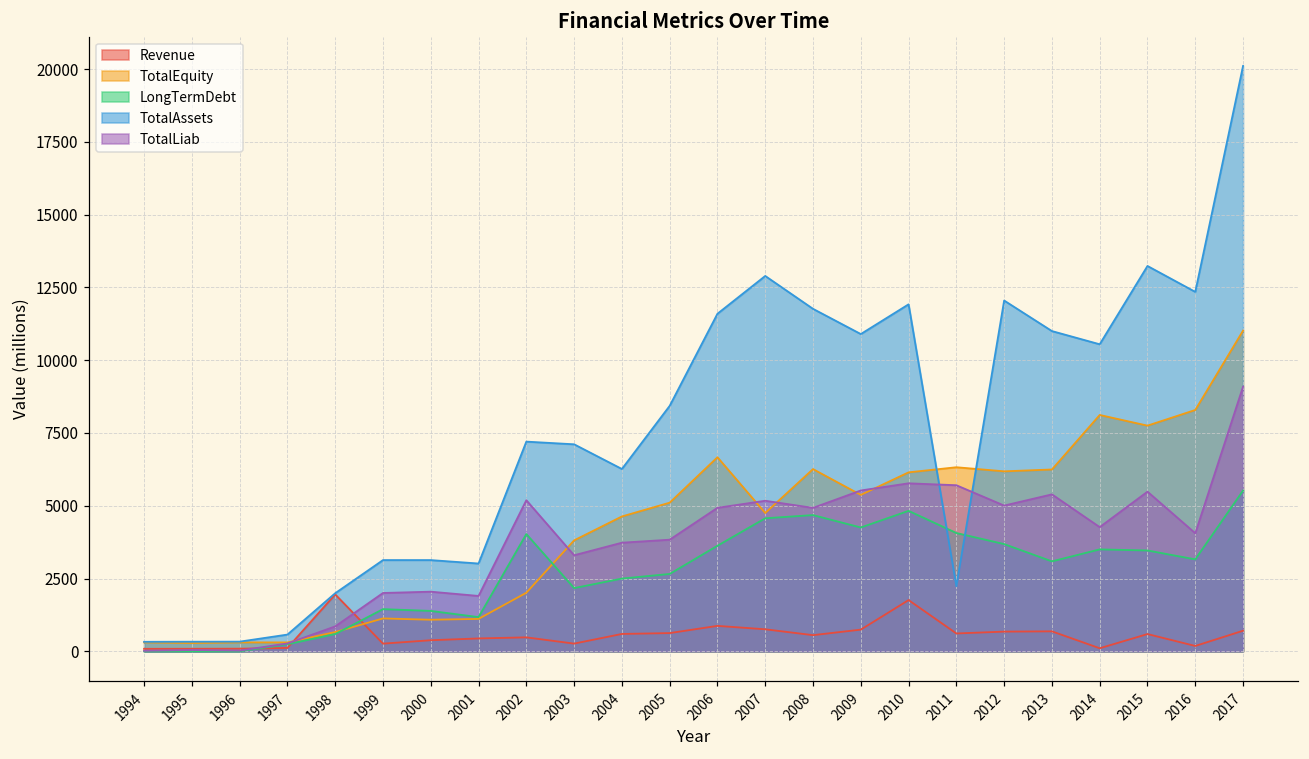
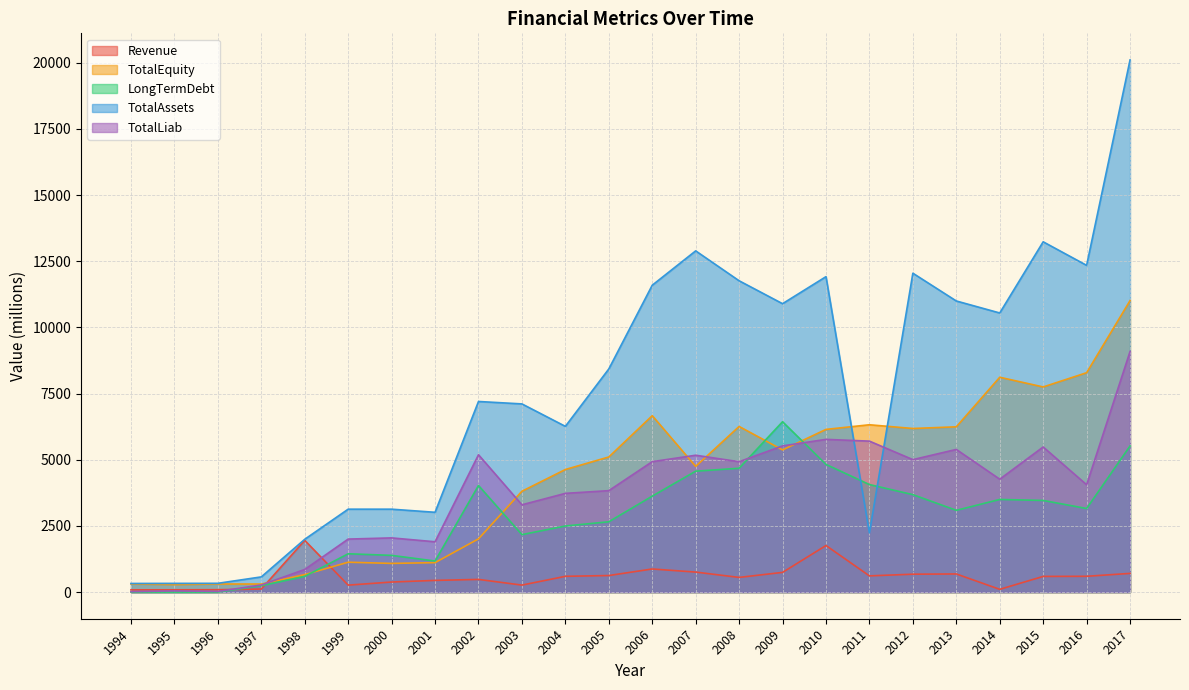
  {
    "Revenue": {
      "1997": 100,
      "1999": 300,
      "2000": 400,
      "2001": 400,
      "2002": 500,
      "2003": 300,
      "2004": 600,
      "2005": 600,
      "2006": 900,
      "2007": 800,
      "2008": 600,
      "2009": 700,
      "2010": 1800,
      "2011": 600,
      "2012": 700,
      "2013": 700,
      "2014": 100,
      "2015": 600,
-     "2016": 200,
+     "2016": 600,
      "2017": 700
    },
    "TotalEquity": {
      "1999": 1100,
      "2000": 1100,
      "2002": 2000,
      "2003": 3800,
      "2004": 4600,
      "2005": 5100,
      "2006": 6700,
      "2007": 4800,
      "2008": 6300,
      "2009": 5400,
      "2010": 6100,
      "2011": 6300,
      "2012": 6200,
      "2013": 6200,
      "2014": 8100,
      "2015": 7800,
      "2016": 8300,
      "2017": 11000
    },
    "LongTermDebt": {
      "1999": 1400,
      "2000": 1400,
      "2002": 4000,
      "2003": 2200,
      "2004": 2500,
      "2005": 2700,
      "2006": 3600,
      "2007": 4600,
      "2008": 4700,
-     "2009": 4300,
+     "2009": 6400,
      "2010": 4800,
      "2011": 4100,
      "2012": 3700,
      "2013": 3100,
      "2014": 3500,
      "2015": 3500,
      "2016": 3200,
      "2017": 5500
    },
    "TotalAssets": {
      "1997": 600,
      "1999": 3100,
      "2000": 3100,
      "2001": 3000,
      "2002": 7200,
      "2003": 7100,
      "2004": 6300,
      "2005": 8400,
      "2006": 11600,
      "2007": 12900,
      "2008": 11800,
      "2009": 10900,
      "2010": 11900,
      "2011": 2200,
      "2012": 12000,
      "2013": 11000,
      "2014": 10500,
      "2015": 13200,
      "2016": 12300,
      "2017": 20100
    },
    "TotalLiab": {
      "1998": 900,
      "1999": 2000,
      "2000": 2000,
      "2001": 1900,
      "2002": 5200,
      "2003": 3300,
      "2004": 3700,
      "2005": 3800,
      "2006": 4900,
      "2007": 5200,
      "2008": 4900,
      "2009": 5500,
      "2010": 5800,
      "2011": 5700,
      "2012": 5000,
      "2013": 5400,
      "2014": 4300,
      "2015": 5500,
      "2016": 4100,
      "2017": 9100
    }
  }
